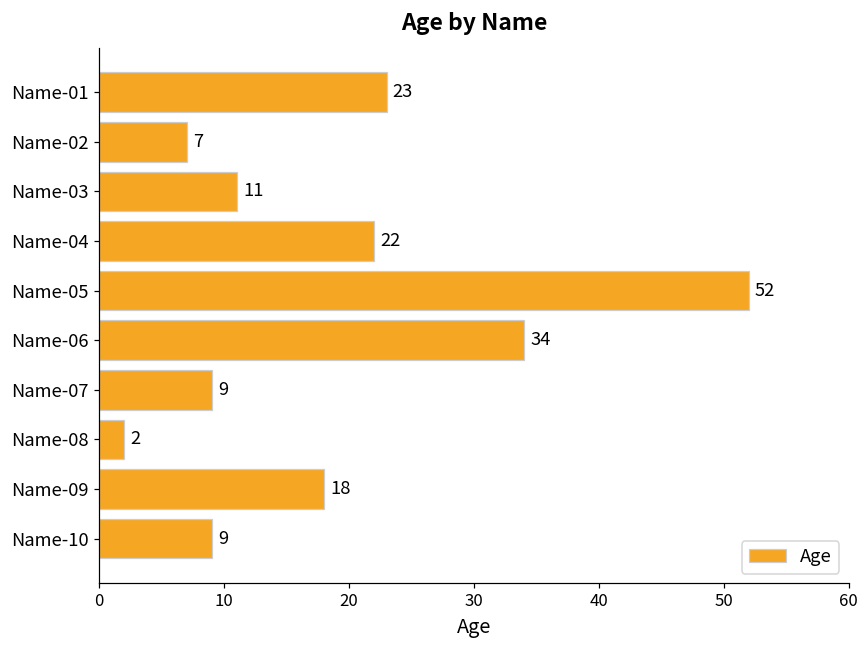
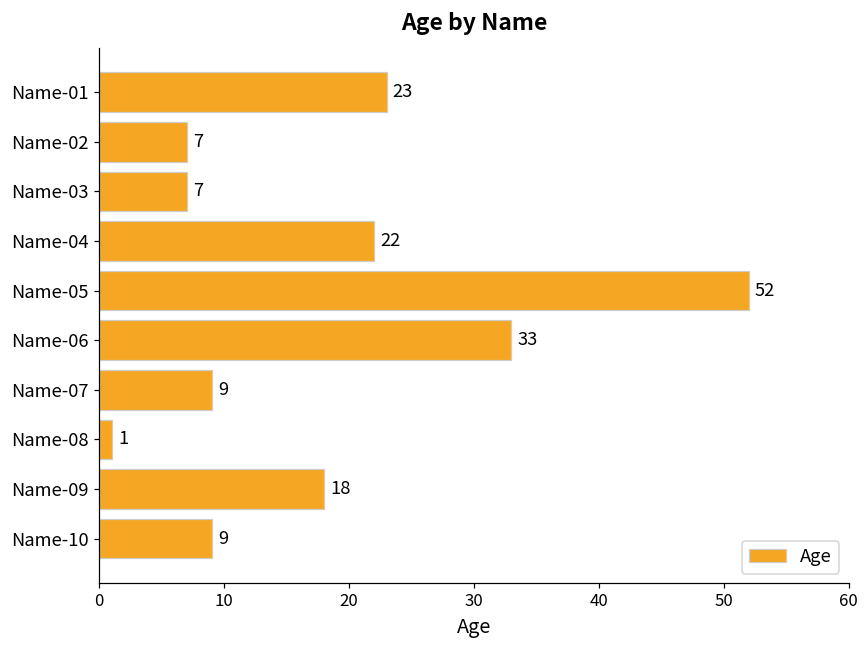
  {
    "Name-01": 23,
    "Name-02": 7,
-   "Name-03": 11,
+   "Name-03": 7,
    "Name-04": 22,
    "Name-05": 52,
-   "Name-06": 34,
+   "Name-06": 33,
    "Name-07": 9,
-   "Name-08": 2,
+   "Name-08": 1,
    "Name-09": 18,
    "Name-10": 9
  }
